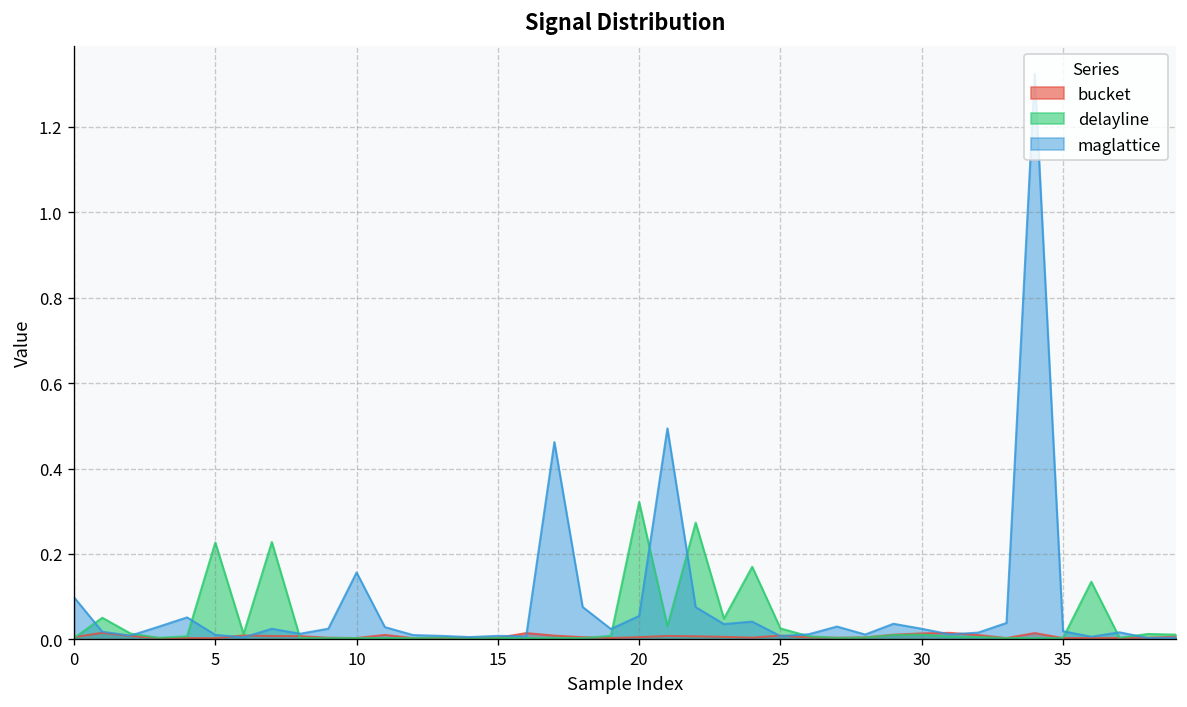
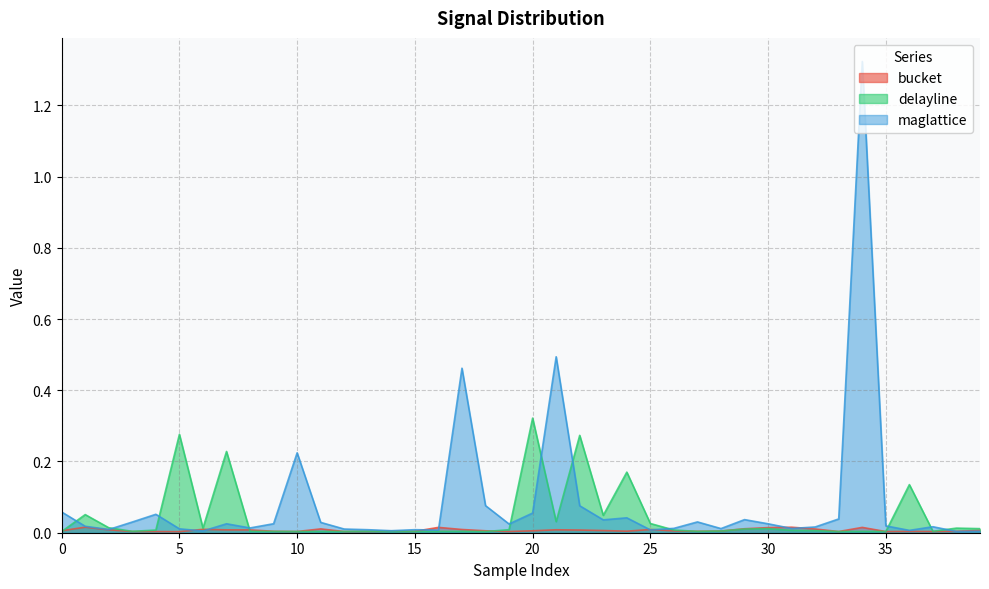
  {
    "bucket": {
      "5": 0.00,
      "20": 0.01
    },
    "delayline": {
-     "5": 0.23,
+     "5": 0.28,
      "20": 0.32,
      "25": 0.03
    },
    "maglattice": {
-     "0": 0.10,
+     "0": 0.06,
      "5": 0.01,
-     "10": 0.16,
+     "10": 0.22,
      "20": 0.06,
      "30": 0.03,
      "35": 0.02
    }
  }
